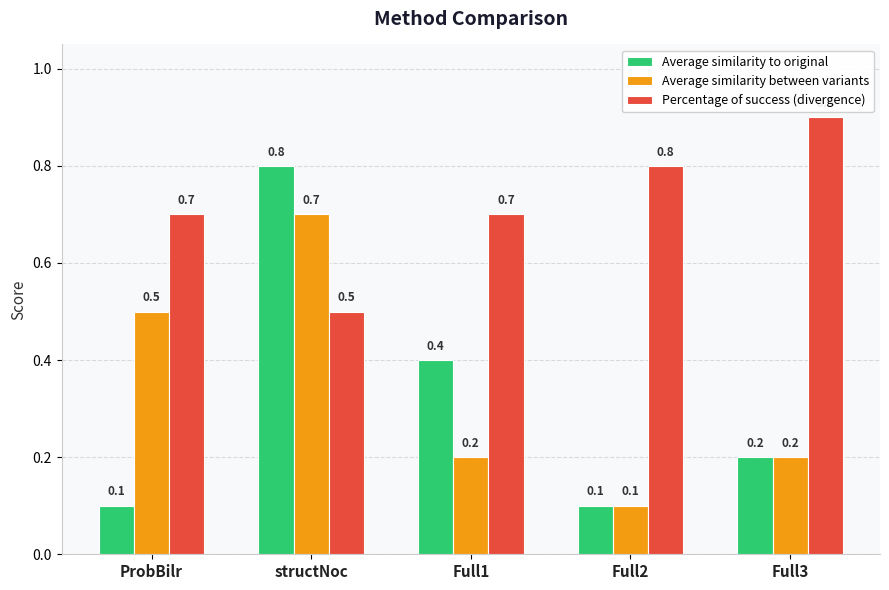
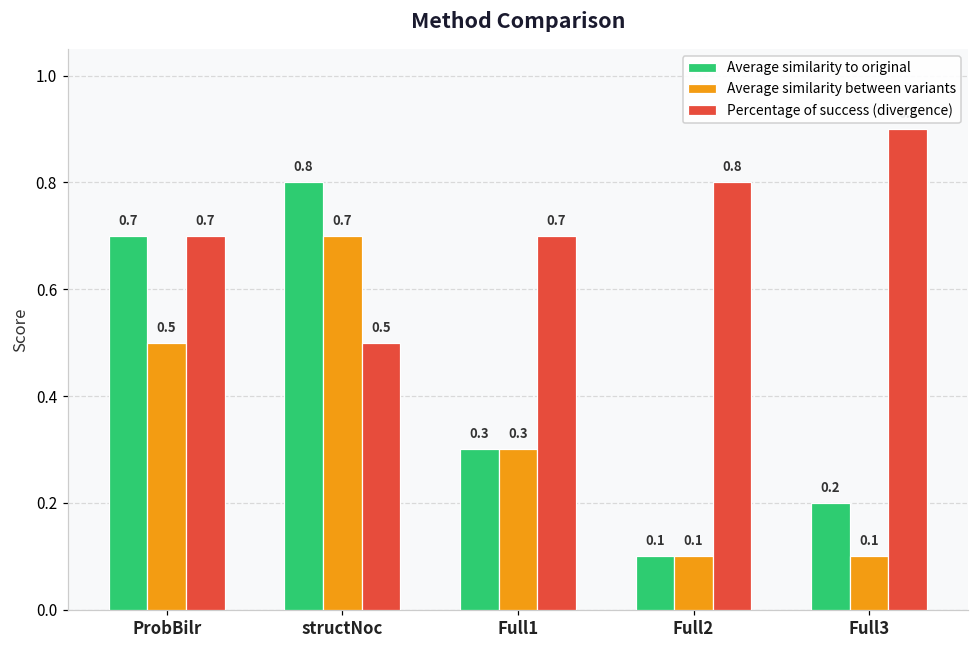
  {
    "Average similarity to original": {
-     "ProbBilr": 0.1,
+     "ProbBilr": 0.7,
      "structNoc": 0.8,
-     "Full1": 0.4,
+     "Full1": 0.3,
      "Full2": 0.1,
      "Full3": 0.2
    },
    "Average similarity between variants": {
      "ProbBilr": 0.5,
      "structNoc": 0.7,
-     "Full1": 0.2,
+     "Full1": 0.3,
      "Full2": 0.1,
-     "Full3": 0.2
+     "Full3": 0.1
    },
    "Percentage of success (divergence)": {
      "ProbBilr": 0.7,
      "structNoc": 0.5,
      "Full1": 0.7,
      "Full2": 0.8
    }
  }
